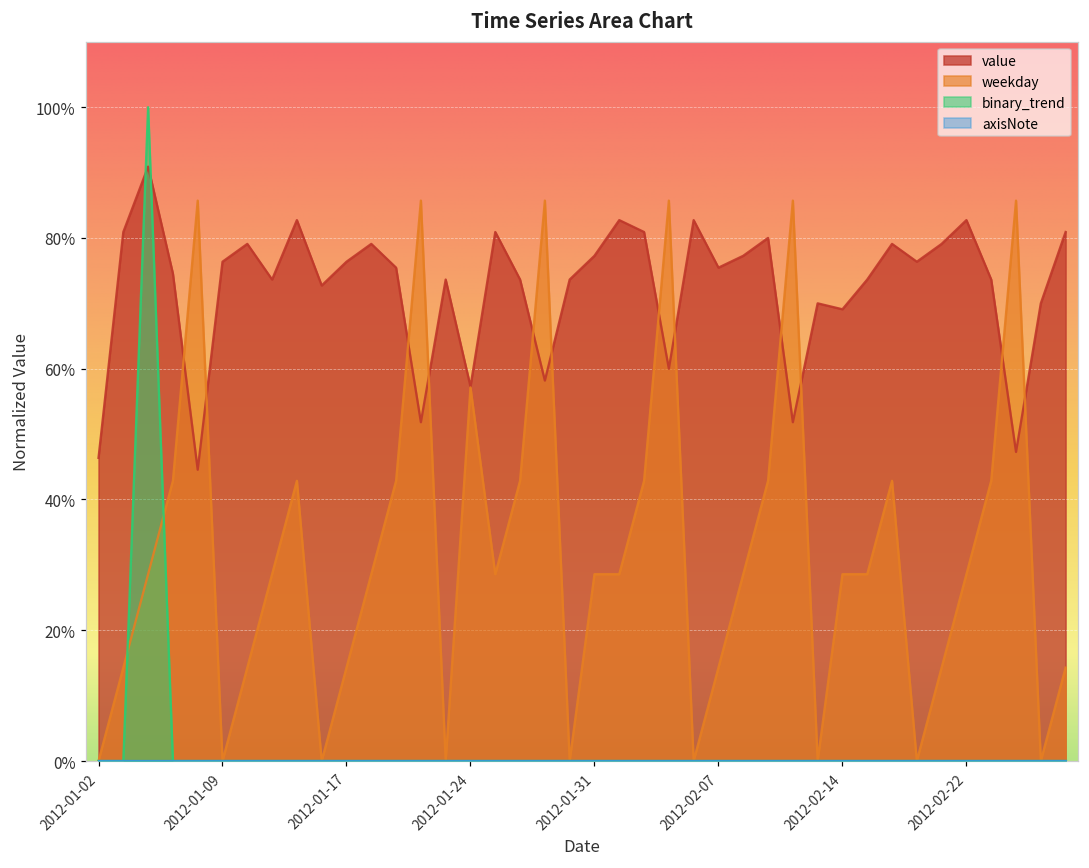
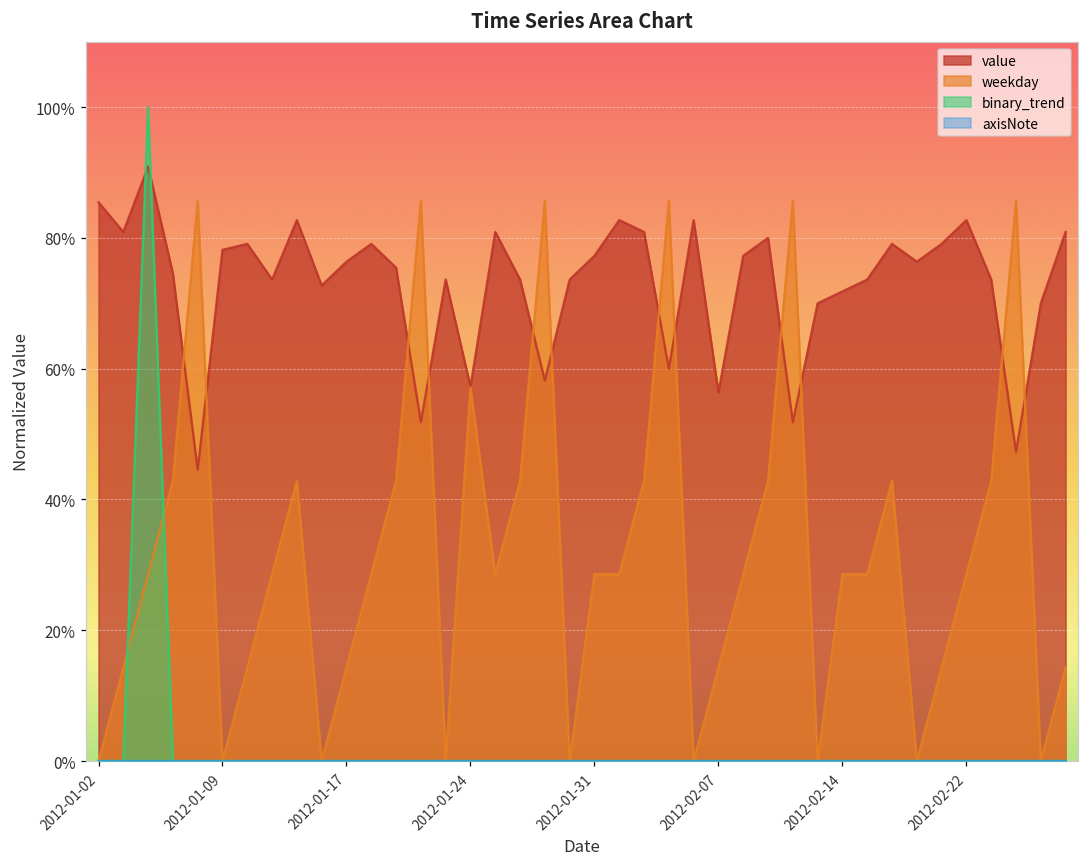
  {
    "value": {
-     "2012-01-02": "46%",
-     "2012-01-09": "76%",
+     "2012-01-02": "85%",
+     "2012-01-09": "78%",
      "2012-01-17": "76%",
      "2012-01-31": "77%",
-     "2012-02-07": "75%",
-     "2012-02-14": "69%",
+     "2012-02-07": "56%",
+     "2012-02-14": "72%",
      "2012-02-22": "83%"
    },
    "weekday": {
      "2012-01-17": "14%",
      "2012-01-31": "29%",
      "2012-02-07": "14%",
      "2012-02-14": "29%",
      "2012-02-22": "29%"
    }
  }
